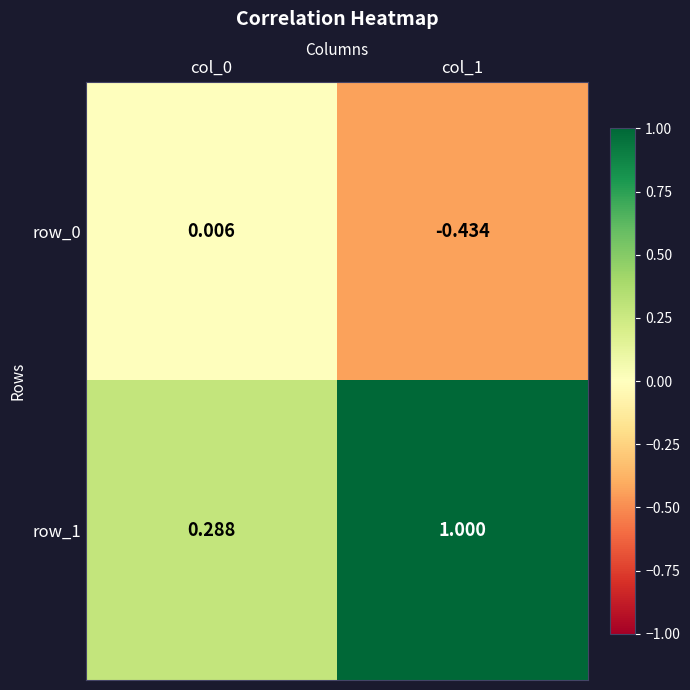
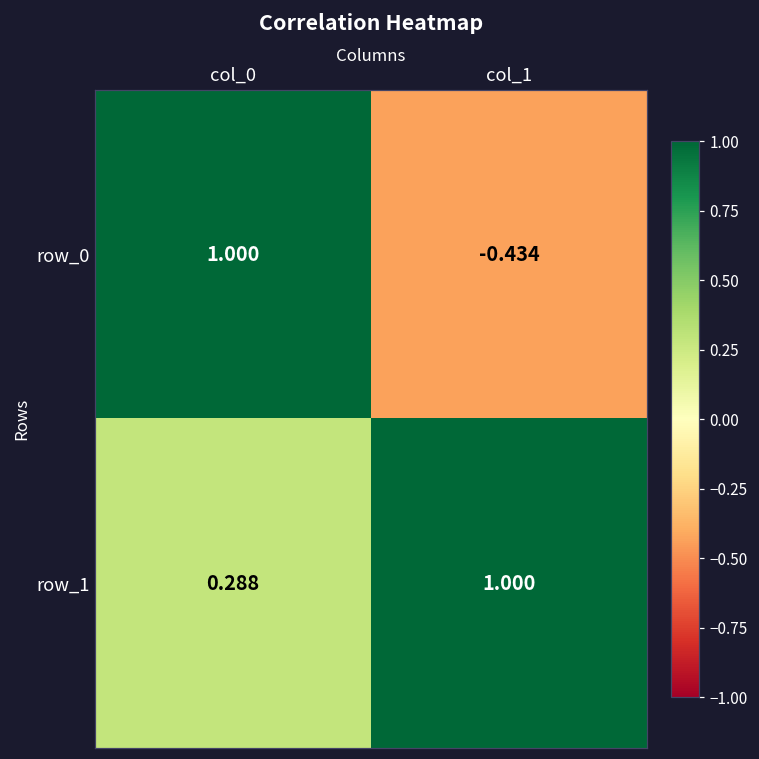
  {
    "row_0": {
-     "col_0": 0.006,
+     "col_0": 1.000,
      "col_1": -0.434
    },
    "row_1": {
      "col_0": 0.288,
      "col_1": 1.000
    }
  }
